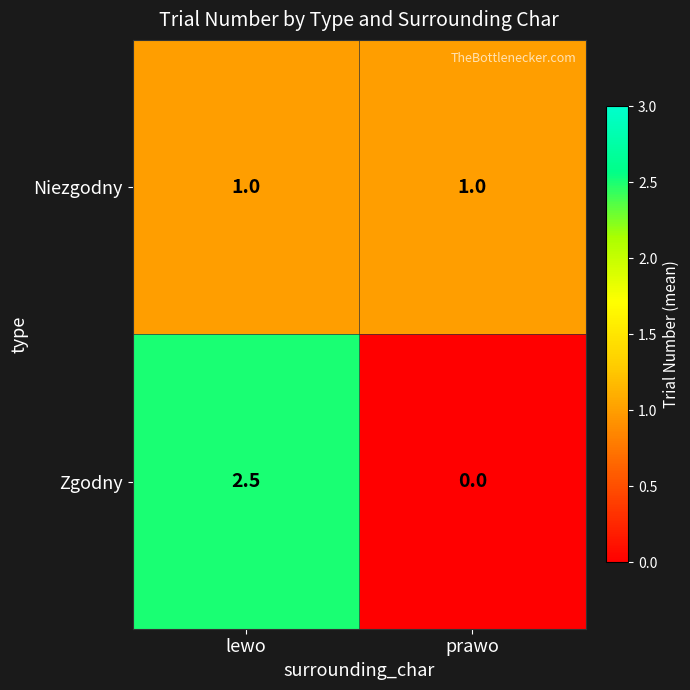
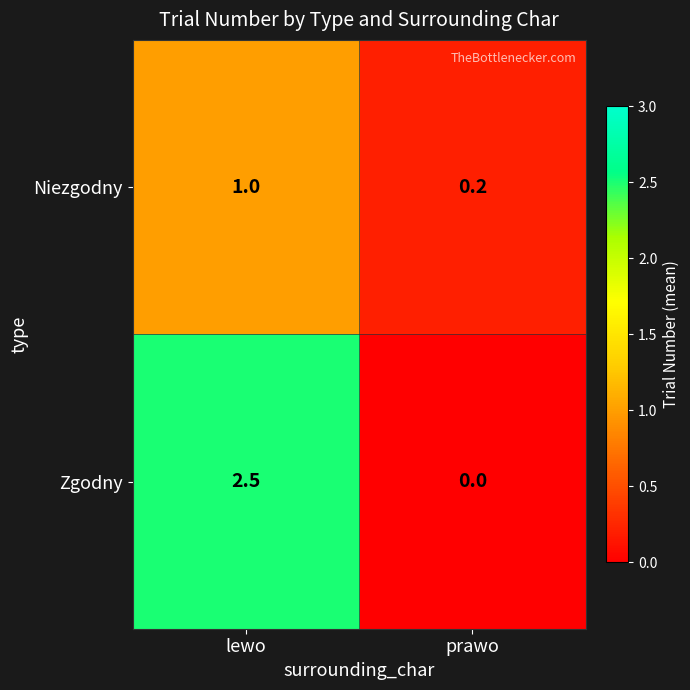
  {
    "Niezgodny": {
      "lewo": 1.0,
-     "prawo": 1.0
+     "prawo": 0.2
    },
    "Zgodny": {
      "lewo": 2.5,
      "prawo": 0.0
    }
  }
